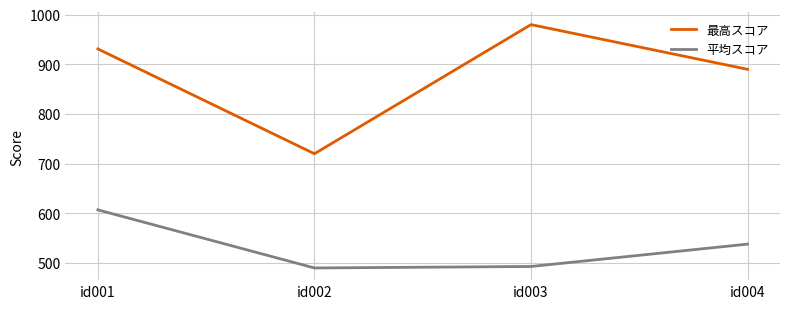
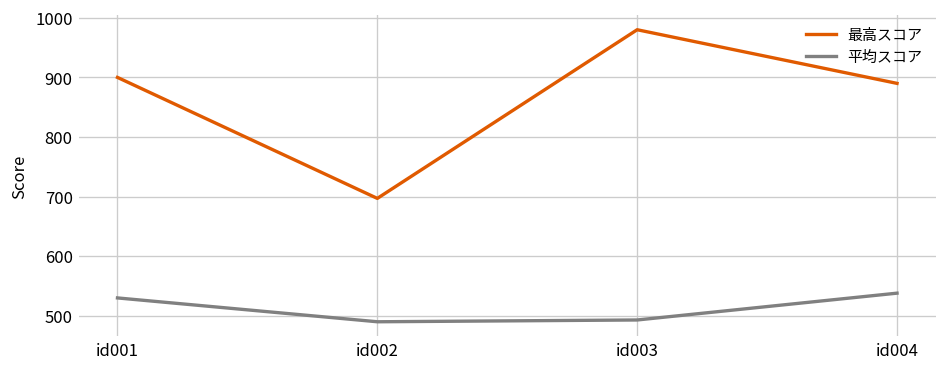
  {
    "最高スコア": {
-     "id001": 930,
-     "id002": 720,
+     "id001": 900,
+     "id002": 700,
      "id003": 980,
      "id004": 890
    },
    "平均スコア": {
-     "id001": 610,
+     "id001": 530,
      "id002": 490,
      "id003": 490,
      "id004": 540
    }
  }
